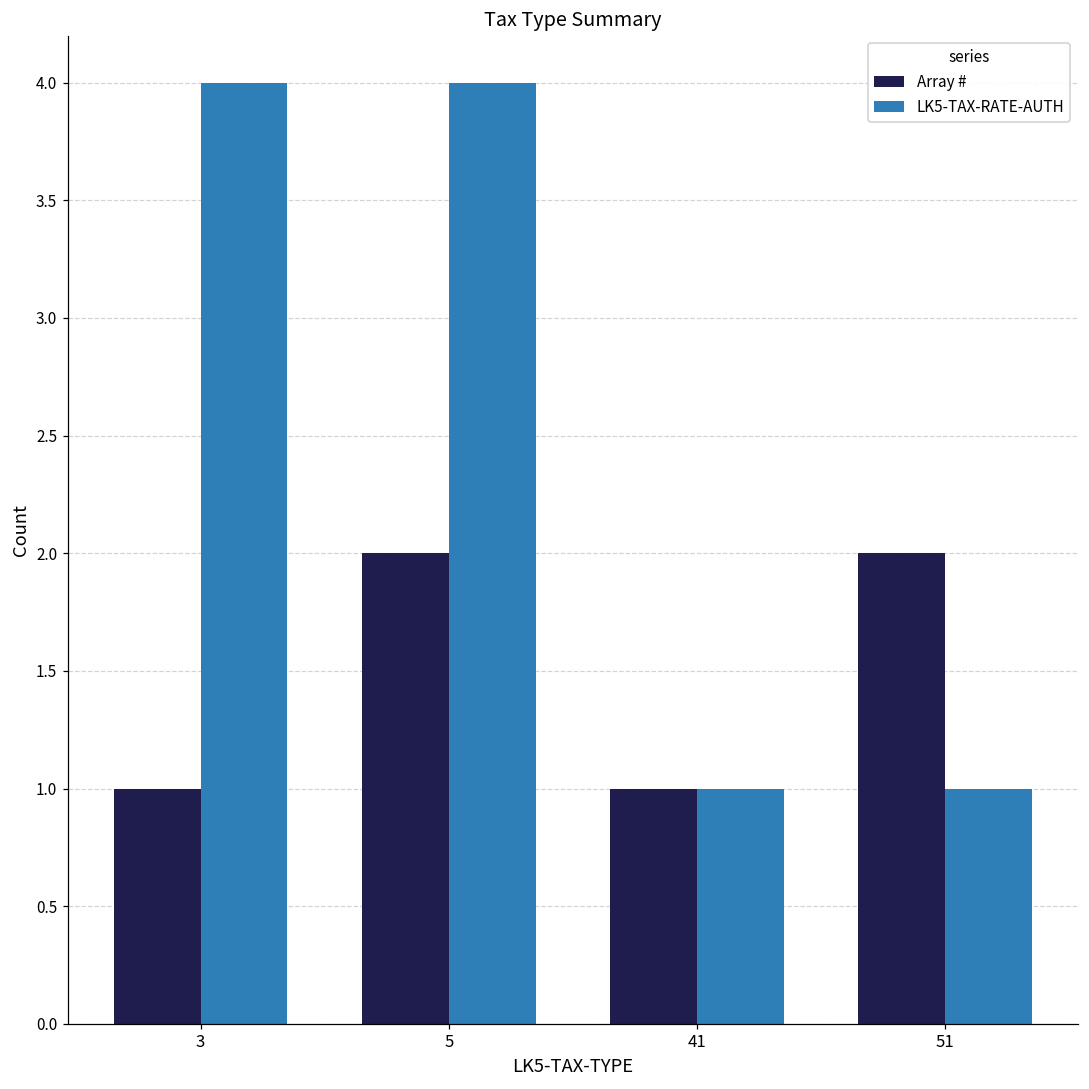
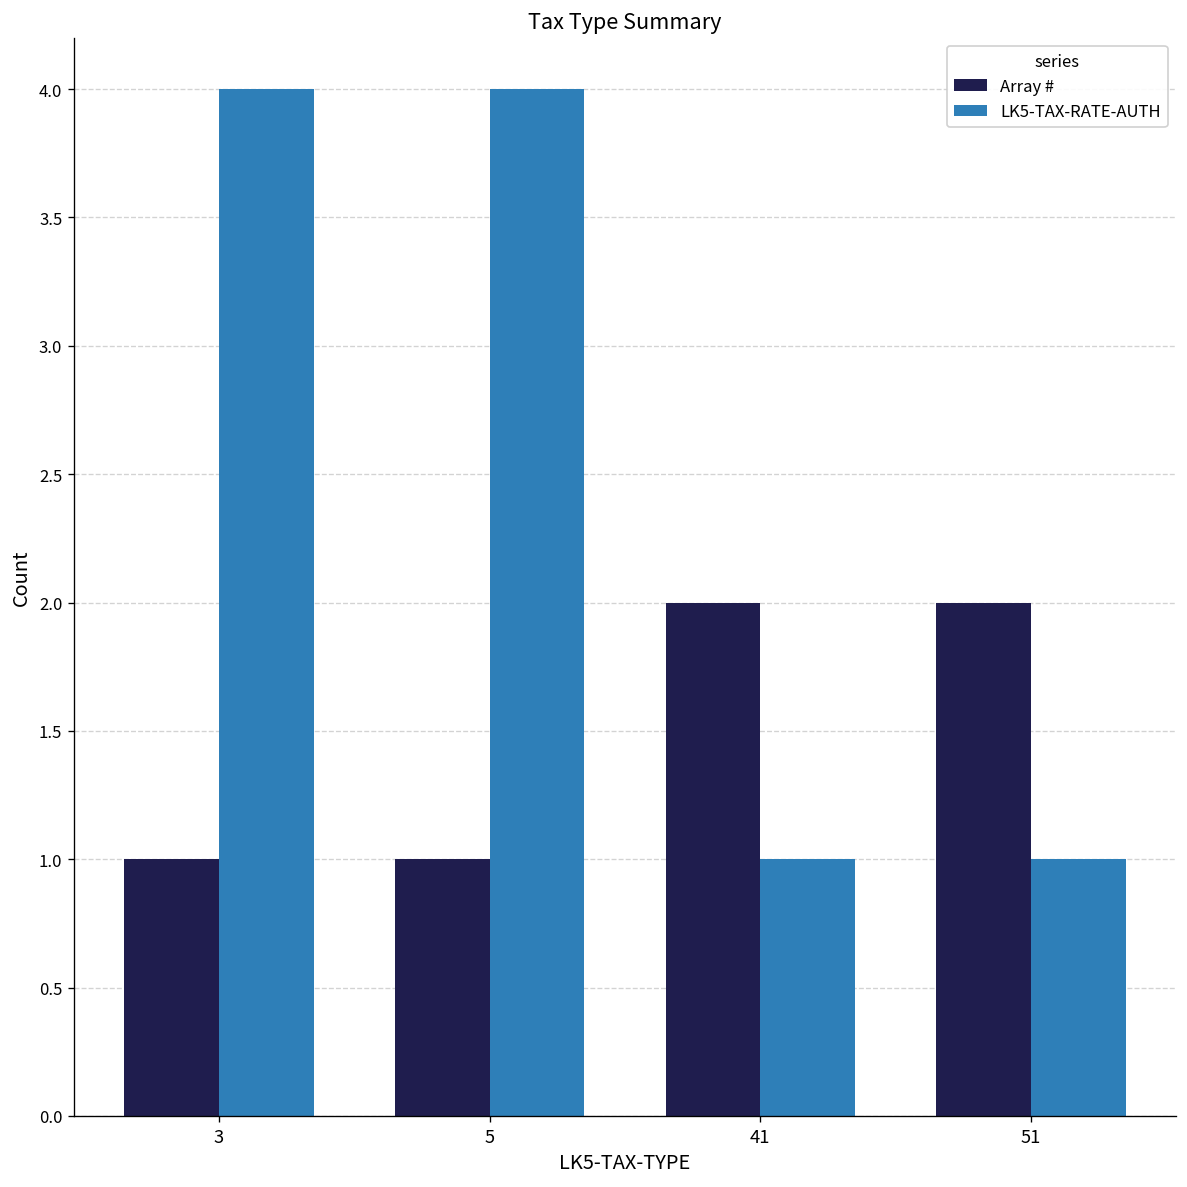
  {
    "Array #": {
      "3": 1,
-     "5": 2,
-     "41": 1,
+     "5": 1,
+     "41": 2,
      "51": 2
    },
    "LK5-TAX-RATE-AUTH": {
      "3": 4,
      "5": 4,
      "41": 1,
      "51": 1
    }
  }
